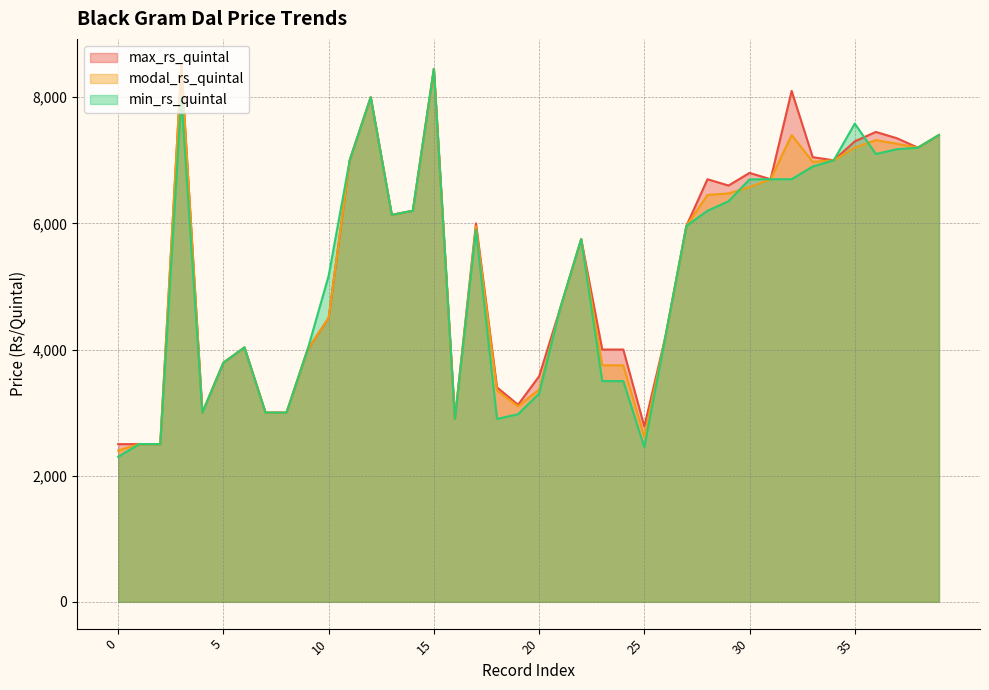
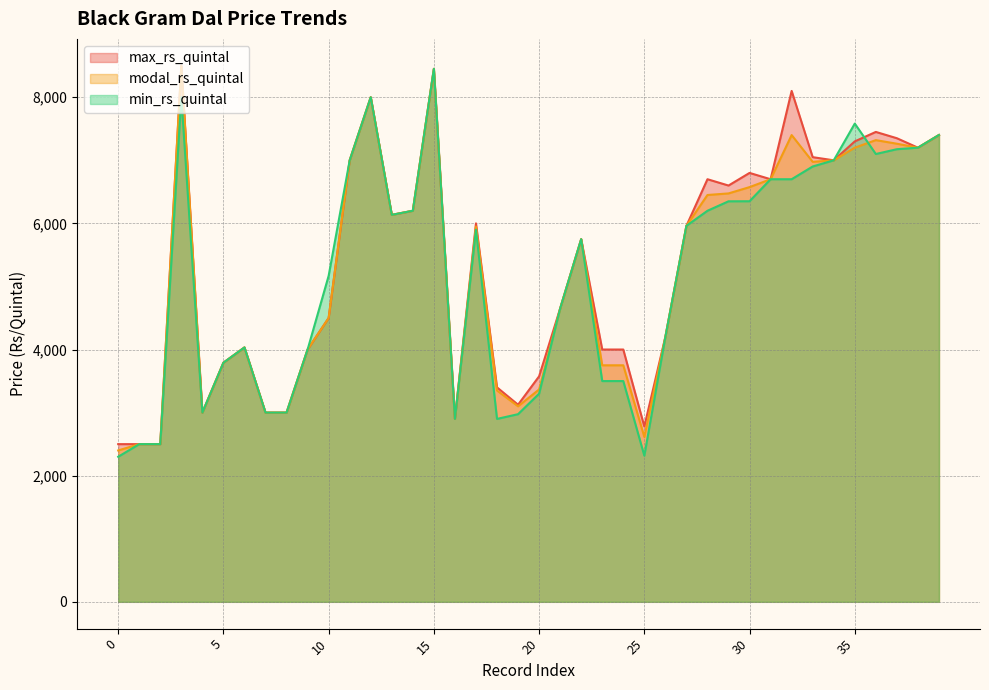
  {
    "min_rs_quintal": {
      "0": "2,300",
      "10": "5,200",
      "20": "3,300",
-     "25": "2,500",
-     "30": "6,700",
+     "25": "2,300",
+     "30": "6,400",
      "35": "7,600"
    }
  }
